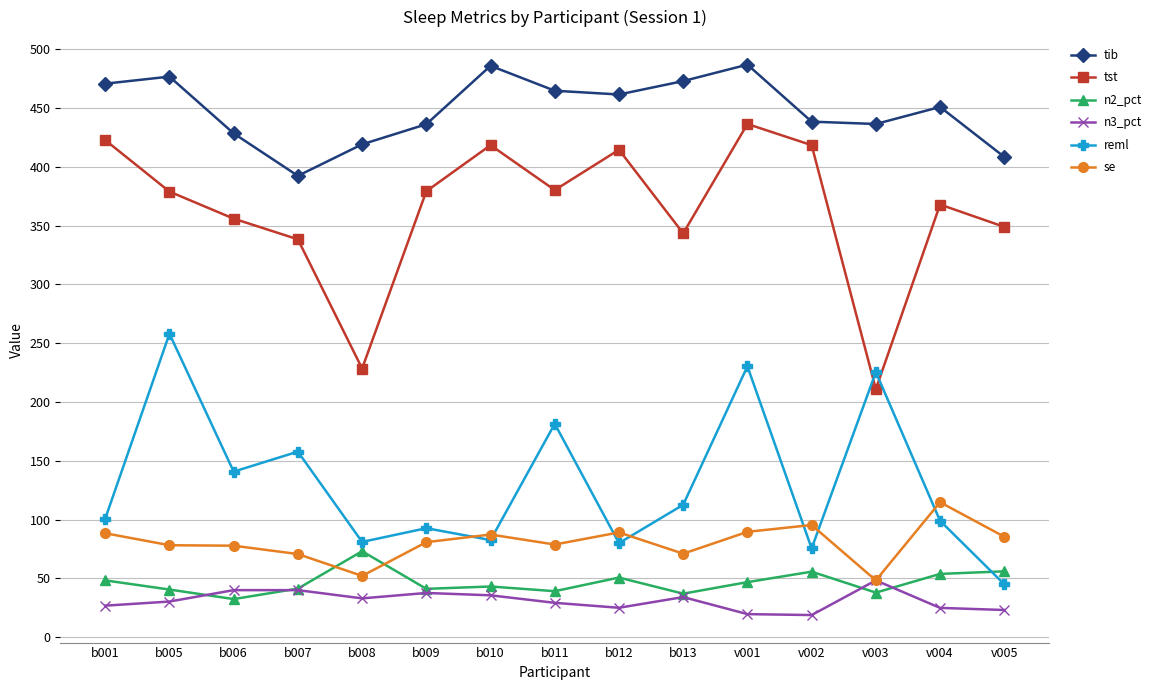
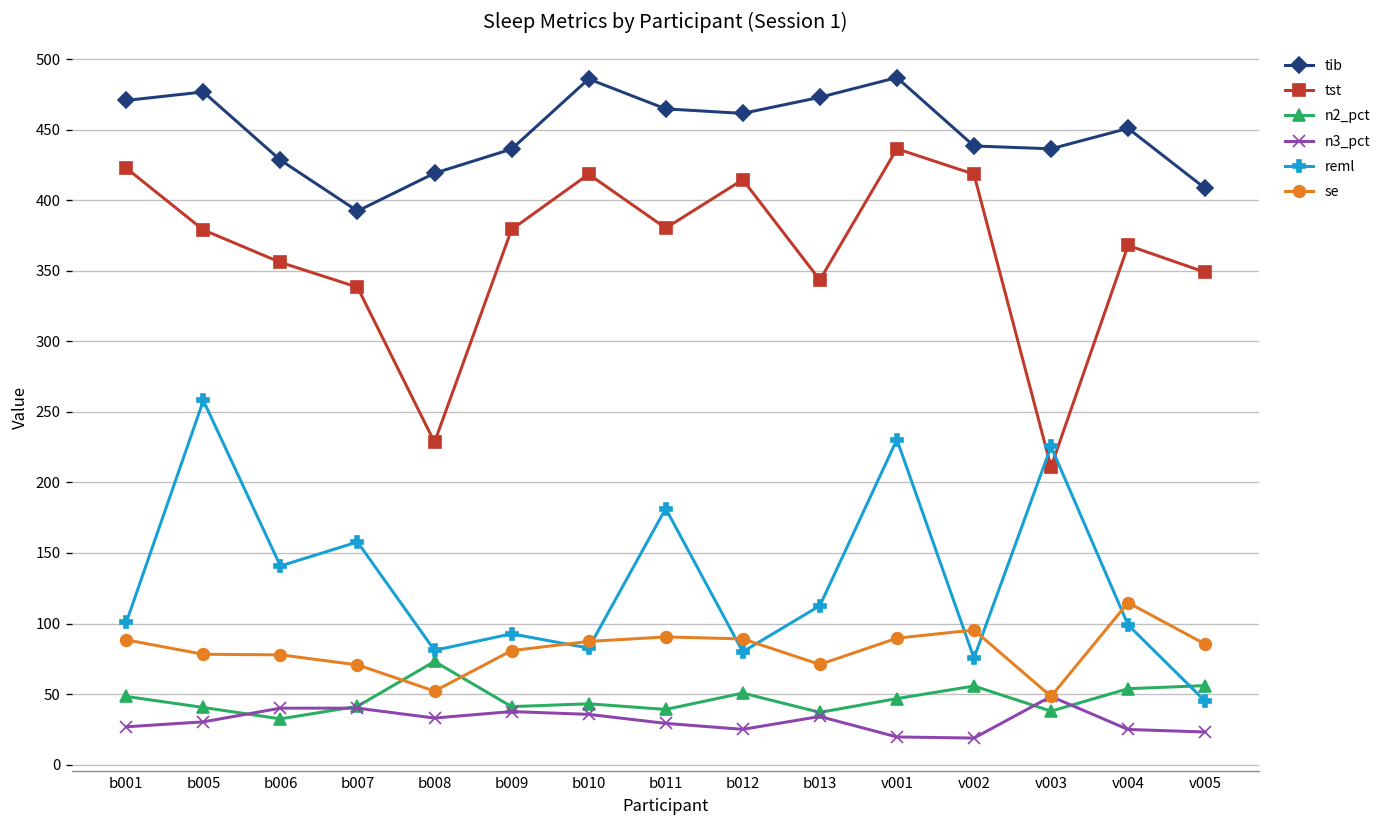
  {
    "tib": {
      "b001": 471,
      "b005": 477,
      "b006": 429,
      "b007": 392,
      "b008": 419,
      "b009": 436,
      "b010": 486,
      "b011": 465,
      "b012": 462,
      "b013": 473,
      "v001": 487,
      "v002": 439,
      "v003": 437,
      "v004": 451,
      "v005": 409
    },
    "tst": {
      "b001": 423,
      "b005": 379,
      "b006": 356,
      "b007": 338,
      "b008": 229,
      "b009": 379,
      "b010": 419,
      "b011": 380,
      "b012": 415,
      "b013": 344,
      "v001": 437,
      "v002": 419,
      "v003": 211,
      "v004": 368,
      "v005": 349
    },
    "n2_pct": {
      "b001": 48,
      "b005": 41,
      "b006": 32,
      "b008": 73,
      "b009": 41,
      "b010": 43,
      "b011": 39,
      "b012": 51,
      "b013": 37,
      "v001": 47,
      "v002": 56,
      "v003": 38,
      "v004": 54,
      "v005": 56
    },
    "n3_pct": {
      "b001": 27,
      "b005": 30,
      "b006": 40,
      "b008": 33,
      "b009": 38,
      "b010": 36,
      "b011": 29,
      "b012": 25,
      "b013": 34,
      "v001": 20,
      "v002": 19,
      "v004": 25,
      "v005": 23
    },
    "reml": {
      "b001": 101,
      "b005": 258,
      "b006": 141,
      "b007": 158,
      "b008": 81,
      "b009": 93,
      "b010": 83,
      "b011": 182,
      "b012": 80,
      "b013": 113,
      "v001": 230,
      "v002": 76,
      "v003": 226,
      "v004": 99,
      "v005": 45
    },
    "se": {
      "b001": 88,
      "b005": 78,
      "b006": 78,
      "b007": 71,
      "b008": 52,
      "b009": 81,
      "b010": 87,
-     "b011": 79,
+     "b011": 91,
      "b012": 89,
      "b013": 71,
      "v001": 90,
      "v002": 95,
      "v004": 115,
      "v005": 85
    }
  }
